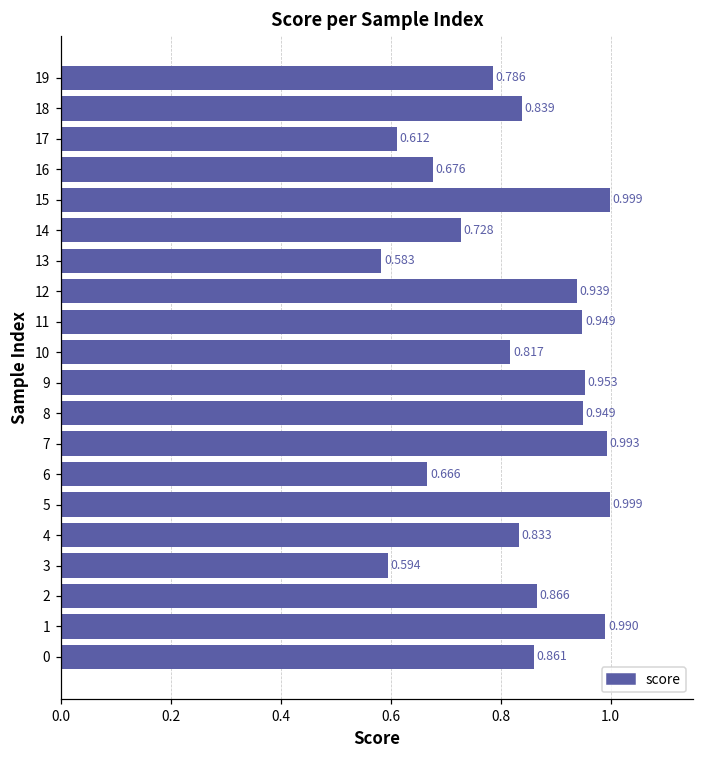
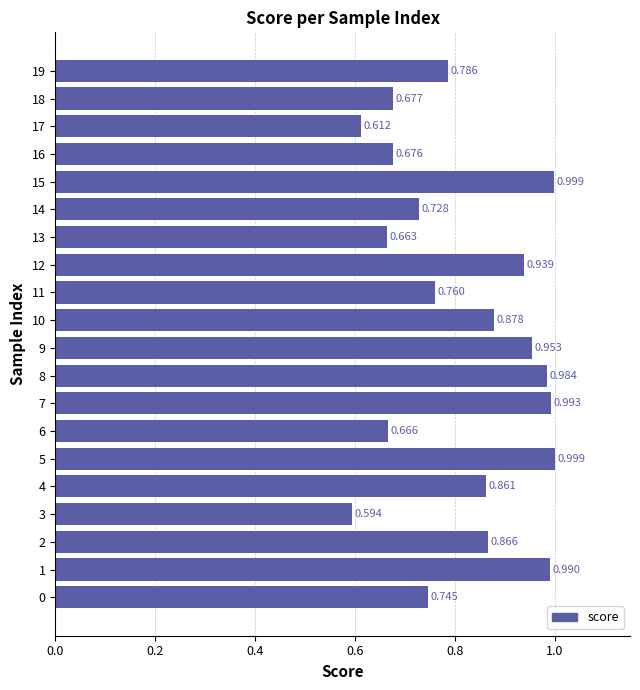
  {
    "19": 0.786,
-   "18": 0.839,
+   "18": 0.677,
    "17": 0.612,
    "16": 0.676,
    "15": 0.999,
    "14": 0.728,
-   "13": 0.583,
+   "13": 0.663,
    "12": 0.939,
-   "11": 0.949,
-   "10": 0.817,
+   "11": 0.760,
+   "10": 0.878,
    "9": 0.953,
-   "8": 0.949,
+   "8": 0.984,
    "7": 0.993,
    "6": 0.666,
    "5": 0.999,
-   "4": 0.833,
+   "4": 0.861,
    "3": 0.594,
    "2": 0.866,
    "1": 0.990,
-   "0": 0.861
+   "0": 0.745
  }
